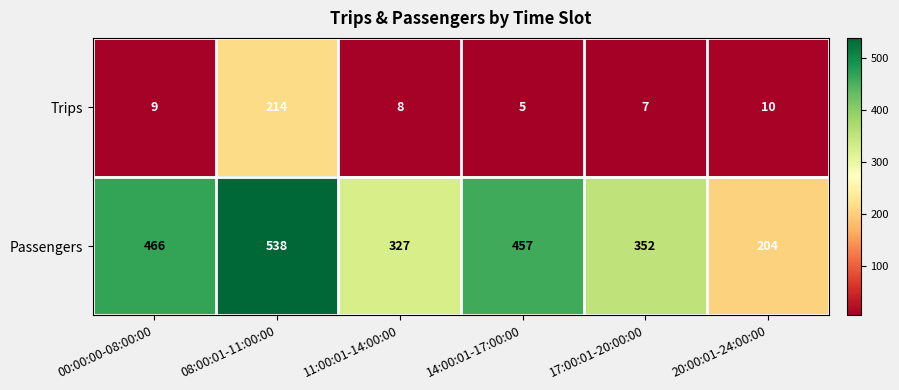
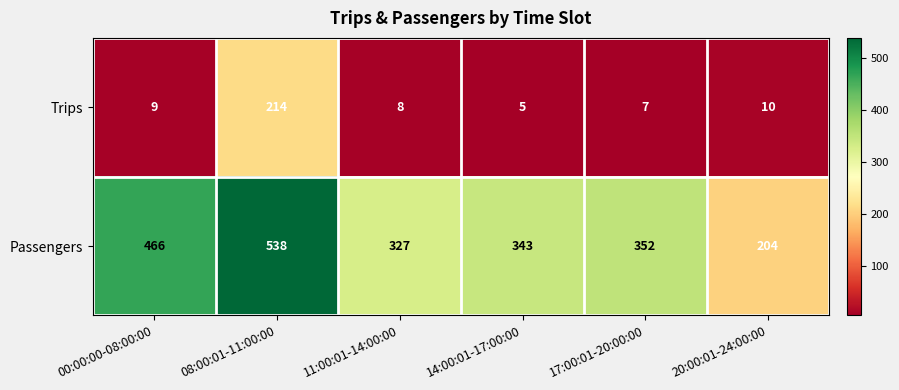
  {
    "Trips": {
      "00:00:00-08:00:00": 9,
      "08:00:01-11:00:00": 214,
      "11:00:01-14:00:00": 8,
      "14:00:01-17:00:00": 5,
      "17:00:01-20:00:00": 7,
      "20:00:01-24:00:00": 10
    },
    "Passengers": {
      "00:00:00-08:00:00": 466,
      "08:00:01-11:00:00": 538,
      "11:00:01-14:00:00": 327,
-     "14:00:01-17:00:00": 457,
+     "14:00:01-17:00:00": 343,
      "17:00:01-20:00:00": 352,
      "20:00:01-24:00:00": 204
    }
  }
